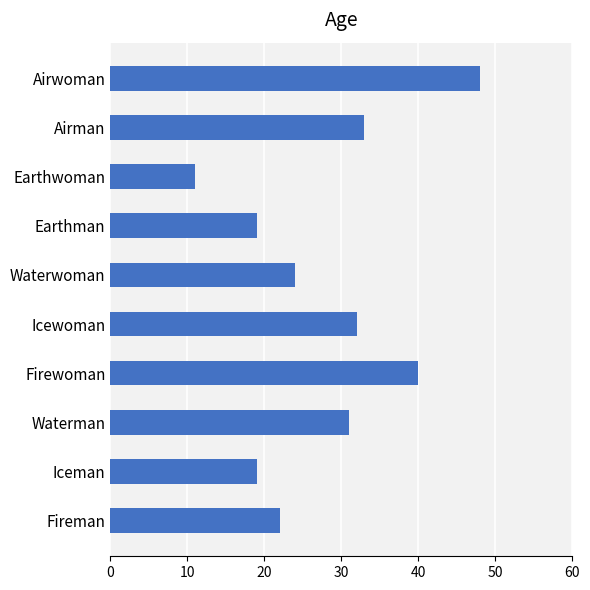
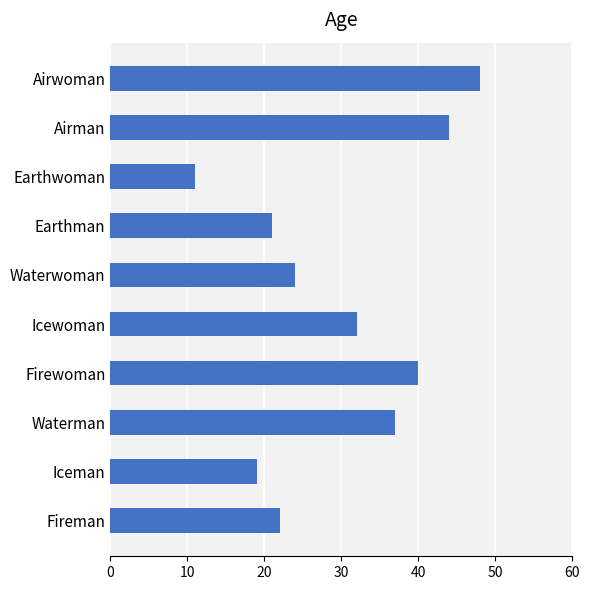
  {
    "Airwoman": 48,
-   "Airman": 33,
+   "Airman": 44,
    "Earthwoman": 11,
-   "Earthman": 19,
+   "Earthman": 21,
    "Waterwoman": 24,
    "Icewoman": 32,
    "Firewoman": 40,
-   "Waterman": 31,
+   "Waterman": 37,
    "Iceman": 19,
    "Fireman": 22
  }
